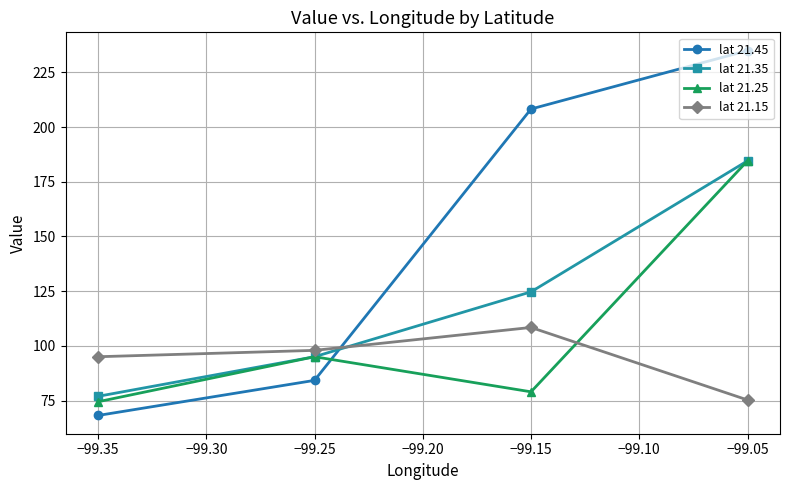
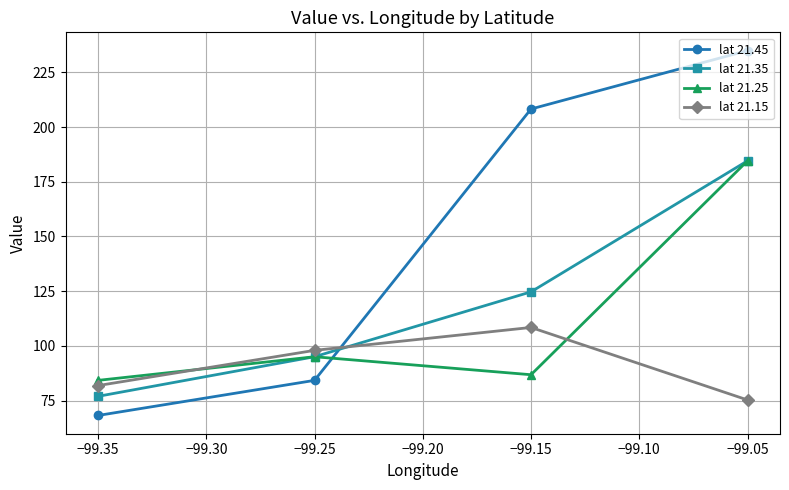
  {
    "lat 21.25": {
-     "−99.35": 74,
-     "−99.15": 79
+     "−99.35": 84,
+     "−99.15": 87
    },
    "lat 21.15": {
-     "−99.35": 95,
+     "−99.35": 82,
      "−99.25": 98,
      "−99.15": 108,
      "−99.05": 75
    }
  }
